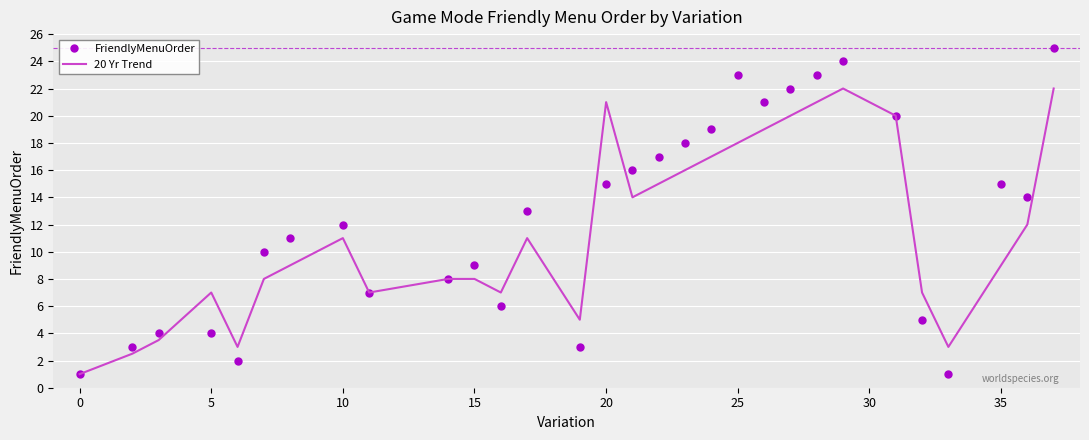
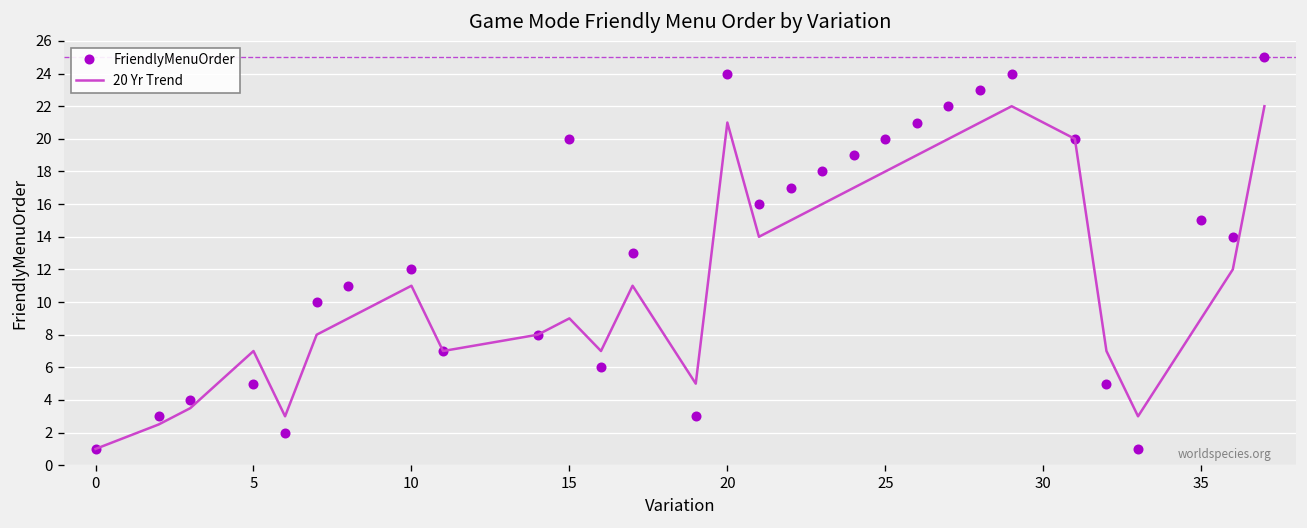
  {
    "FriendlyMenuOrder": {
-     "5": 4,
+     "5": 5,
      "10": 12,
-     "15": 9,
-     "20": 15,
-     "25": 23,
+     "15": 20,
+     "20": 24,
+     "25": 20,
      "35": 15
    },
    "20 Yr Trend": {
      "5": 7,
      "10": 11,
-     "15": 8,
+     "15": 9,
      "20": 21,
      "25": 18,
      "35": 9
    }
  }
